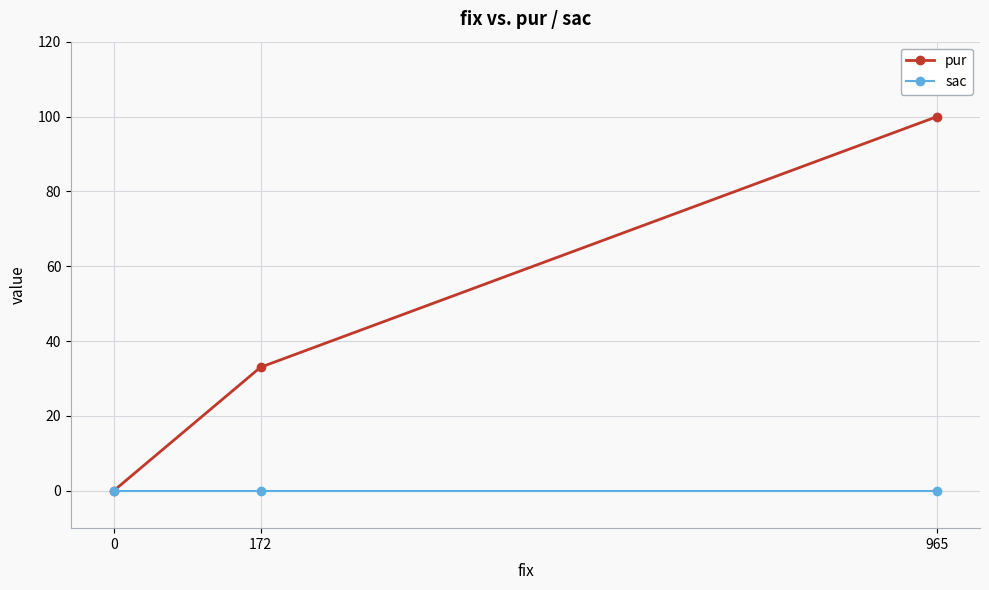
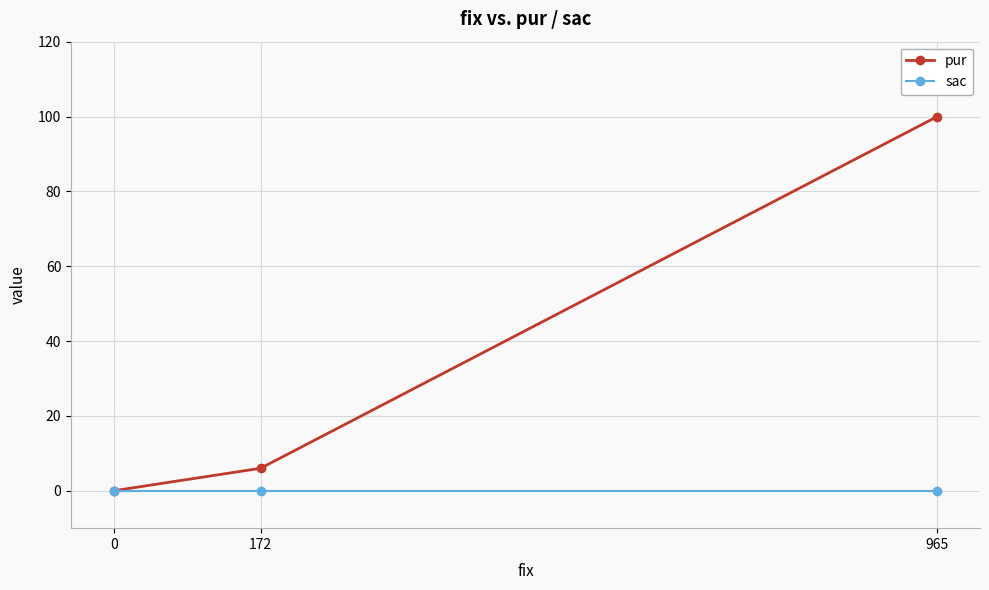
  {
    "pur": {
-     "172": 33,
+     "172": 6,
      "965": 100
    },
    "sac": {
      "172": 0,
      "965": 0
    }
  }
